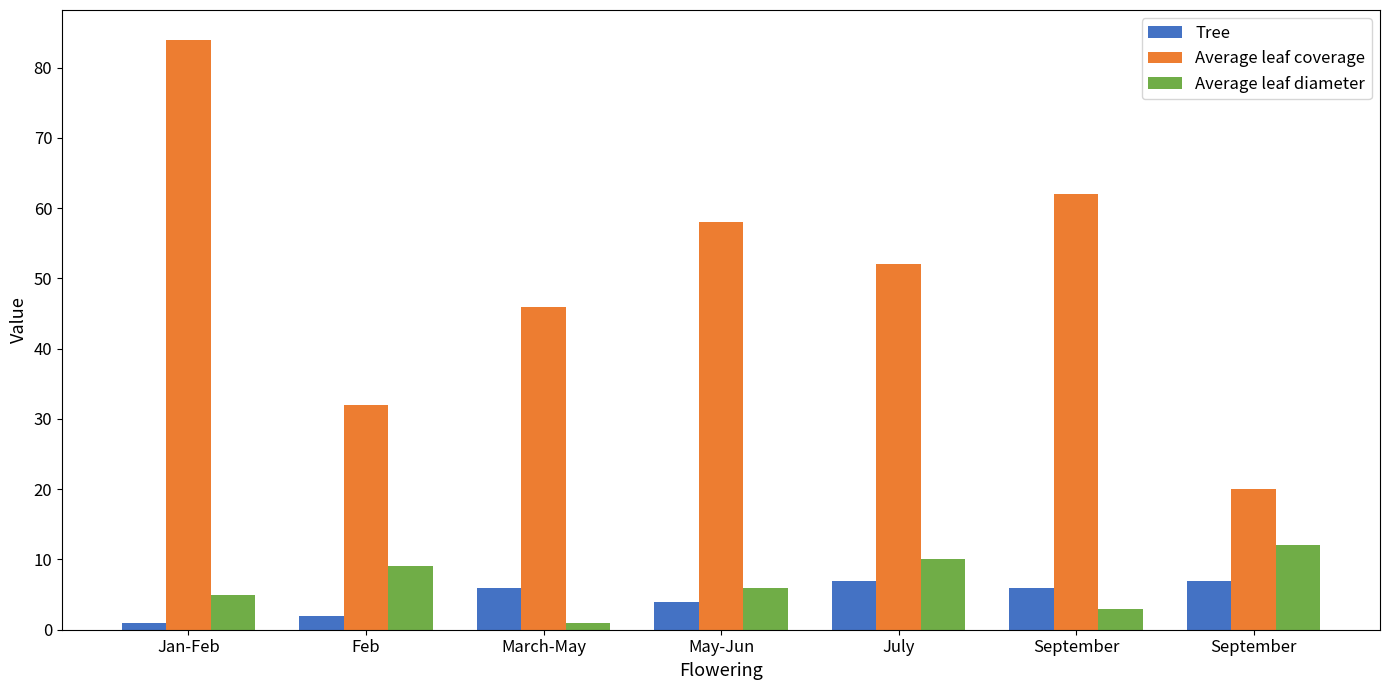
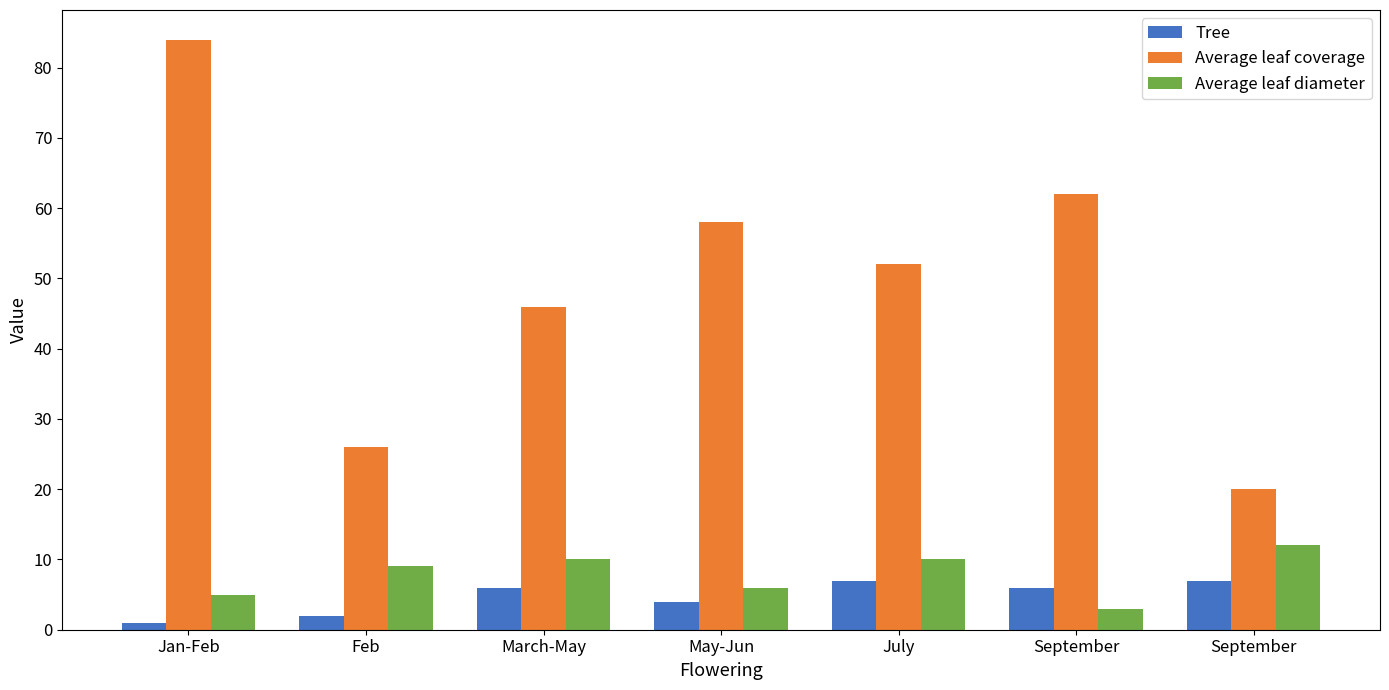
  {
    "Tree": {
      "Jan-Feb": 1,
      "Feb": 2,
      "March-May": 6,
      "May-Jun": 4,
      "July": 7
    },
    "Average leaf coverage": {
      "Jan-Feb": 84,
-     "Feb": 32,
+     "Feb": 26,
      "March-May": 46,
      "May-Jun": 58,
      "July": 52
    },
    "Average leaf diameter": {
      "Jan-Feb": 5,
      "Feb": 9,
-     "March-May": 1,
+     "March-May": 10,
      "May-Jun": 6,
      "July": 10
    }
  }
